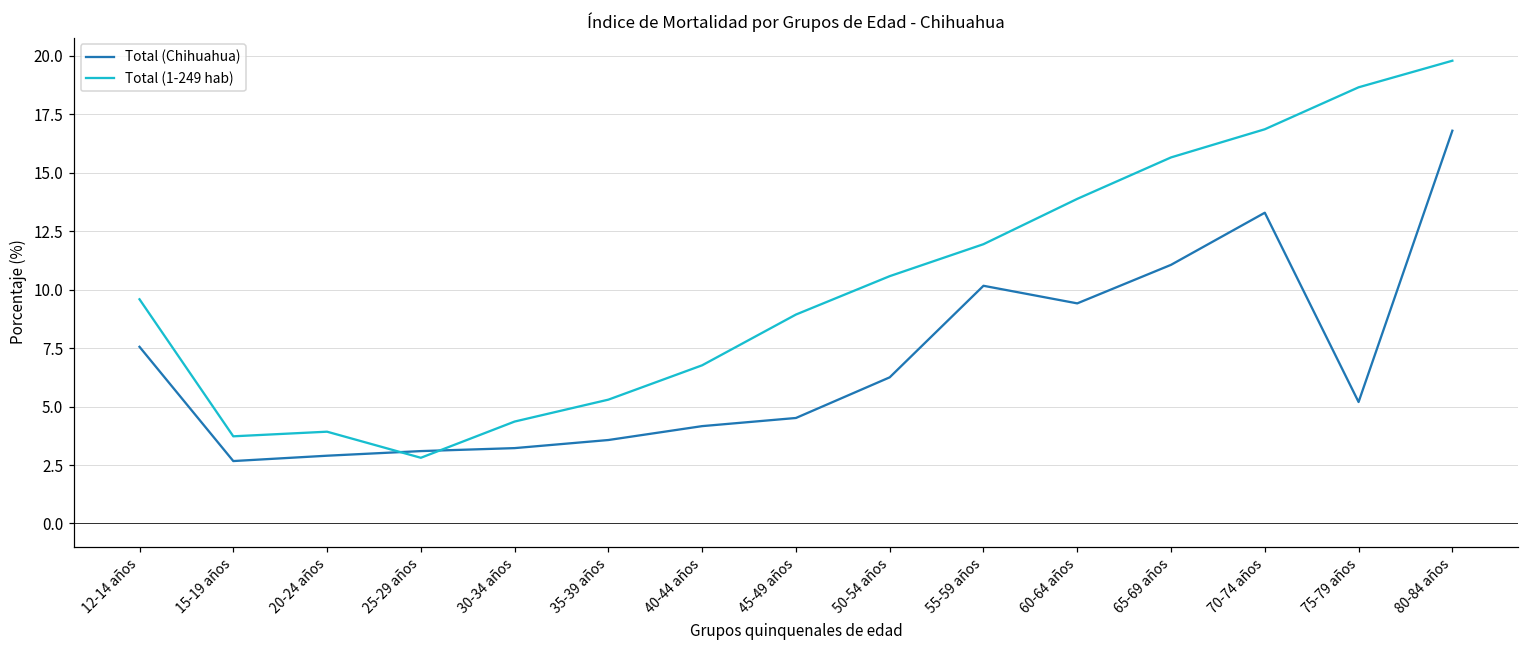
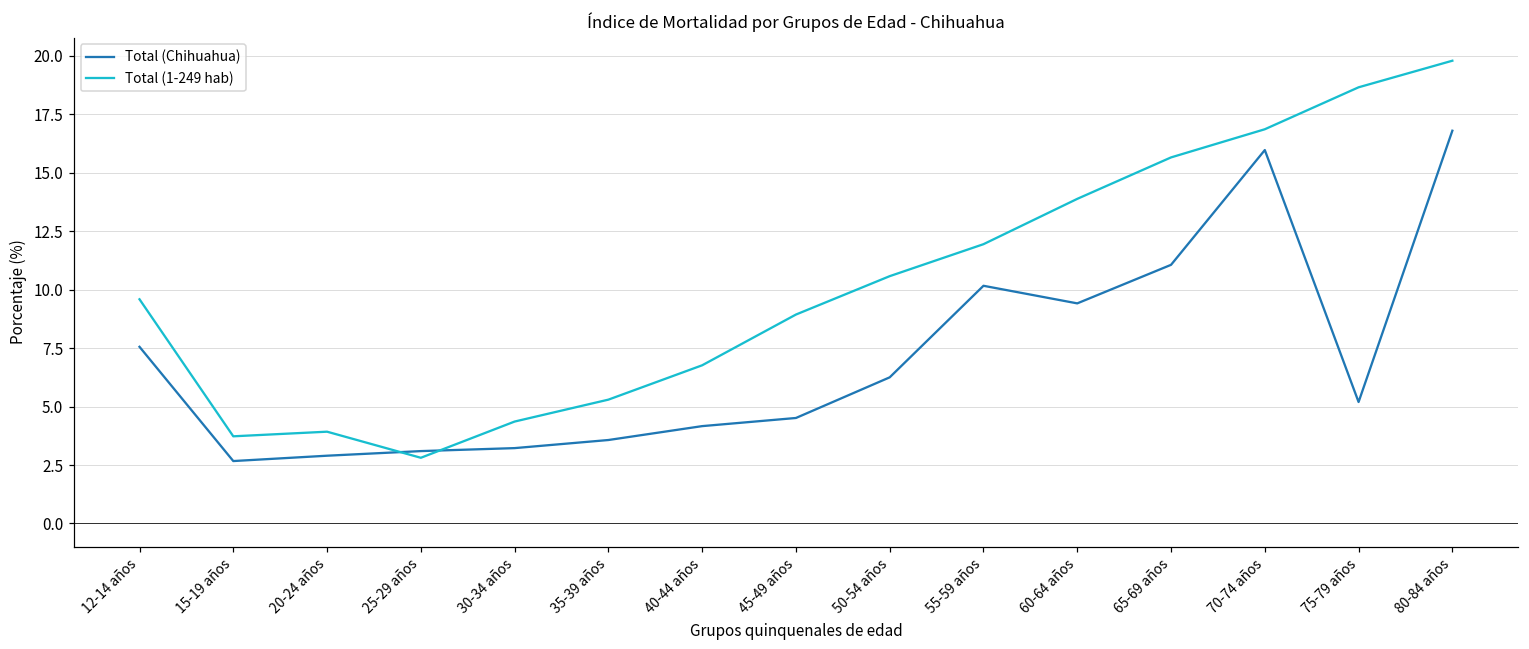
  {
    "Total (Chihuahua)": {
      "12-14 años": 7.6,
      "15-19 años": 2.7,
      "20-24 años": 2.9,
      "25-29 años": 3.1,
      "30-34 años": 3.2,
      "35-39 años": 3.6,
      "40-44 años": 4.2,
      "45-49 años": 4.5,
      "50-54 años": 6.3,
      "55-59 años": 10.2,
      "60-64 años": 9.4,
      "65-69 años": 11.1,
-     "70-74 años": 13.3,
+     "70-74 años": 16.0,
      "75-79 años": 5.2,
      "80-84 años": 16.8
    },
    "Total (1-249 hab)": {
      "12-14 años": 9.6,
      "15-19 años": 3.7,
      "20-24 años": 3.9,
      "25-29 años": 2.8,
      "30-34 años": 4.4,
      "35-39 años": 5.3,
      "40-44 años": 6.8,
      "45-49 años": 8.9,
      "50-54 años": 10.6,
      "55-59 años": 11.9,
      "60-64 años": 13.9,
      "65-69 años": 15.7,
      "70-74 años": 16.9,
      "75-79 años": 18.7,
      "80-84 años": 19.8
    }
  }
